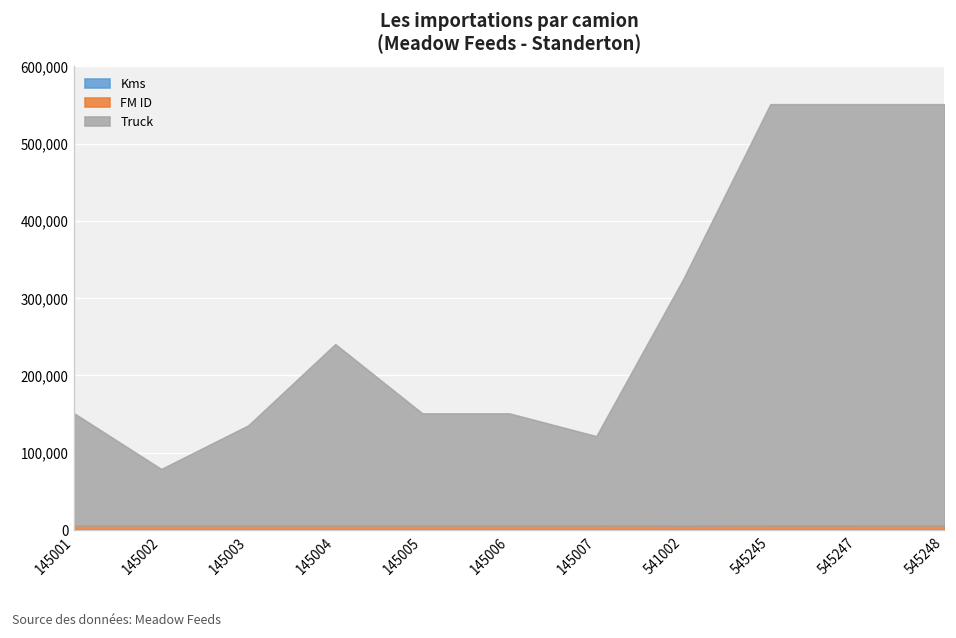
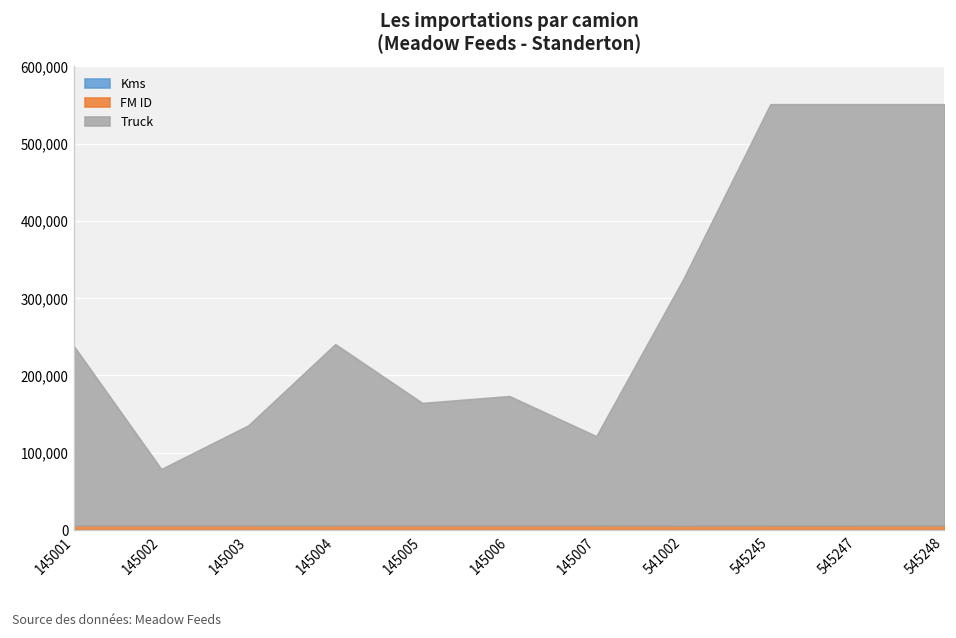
  {
    "FM ID": {
      "145001": "10,000",
      "145002": "10,000",
      "145003": "10,000",
      "145004": "10,000",
      "145005": "10,000",
      "145006": "10,000",
      "145007": "10,000",
      "541002": "10,000",
      "545245": "10,000",
      "545247": "10,000",
      "545248": "10,000"
    },
    "Truck": {
-     "145001": "150,000",
+     "145001": "230,000",
      "145002": "70,000",
      "145003": "130,000",
      "145004": "230,000",
-     "145005": "150,000",
-     "145006": "150,000",
+     "145005": "160,000",
+     "145006": "170,000",
      "145007": "120,000",
      "541002": "320,000",
      "545245": "550,000",
      "545247": "550,000",
      "545248": "550,000"
    }
  }
